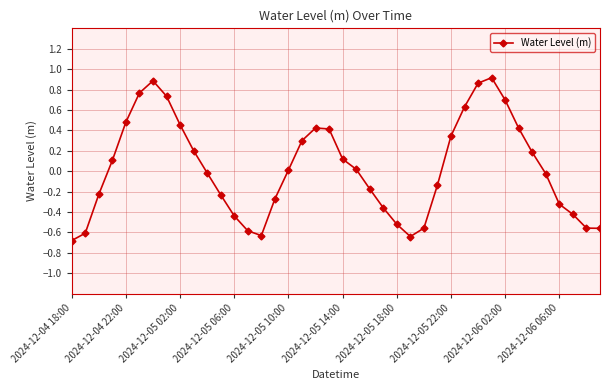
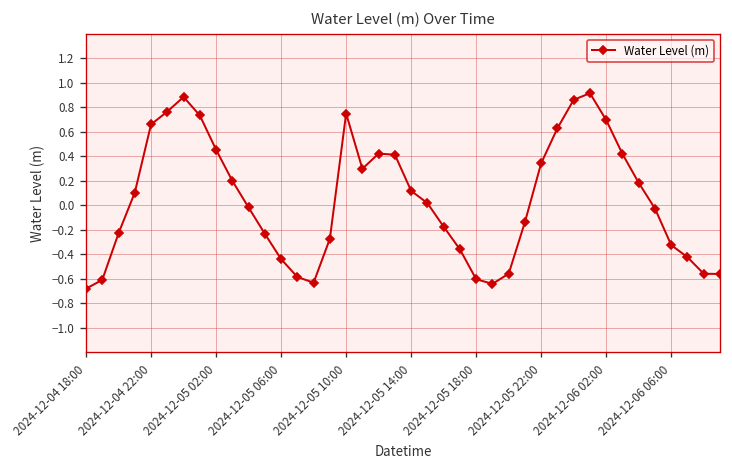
  {
    "2024-12-04 18:00": -0.68,
-   "2024-12-04 22:00": 0.48,
+   "2024-12-04 22:00": 0.66,
    "2024-12-05 02:00": 0.46,
    "2024-12-05 06:00": -0.44,
-   "2024-12-05 10:00": 0.01,
+   "2024-12-05 10:00": 0.75,
    "2024-12-05 14:00": 0.12,
-   "2024-12-05 18:00": -0.52,
+   "2024-12-05 18:00": -0.60,
    "2024-12-05 22:00": 0.35,
    "2024-12-06 02:00": 0.70,
    "2024-12-06 06:00": -0.32
  }
